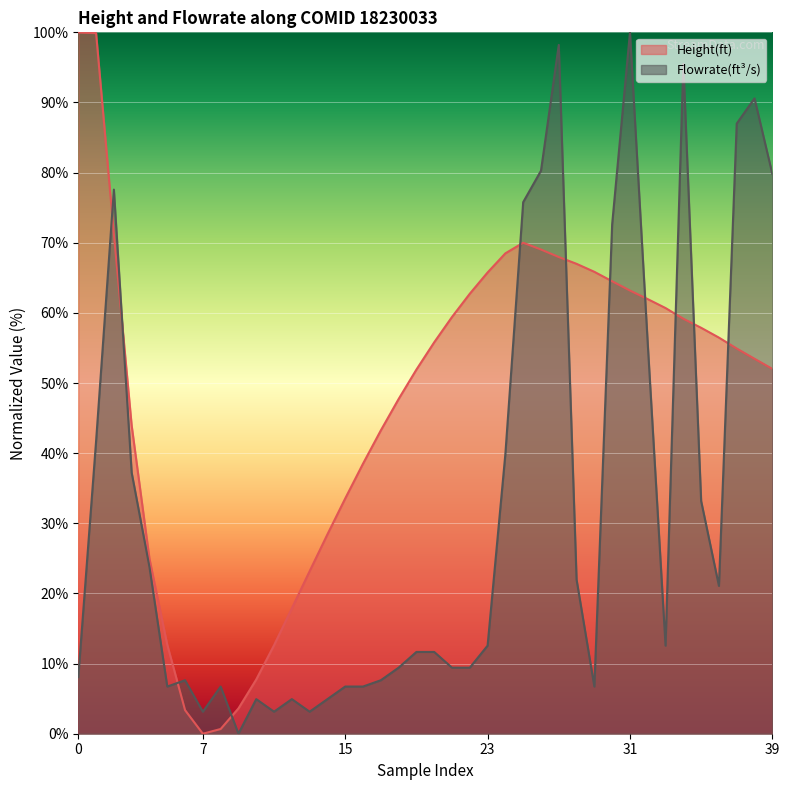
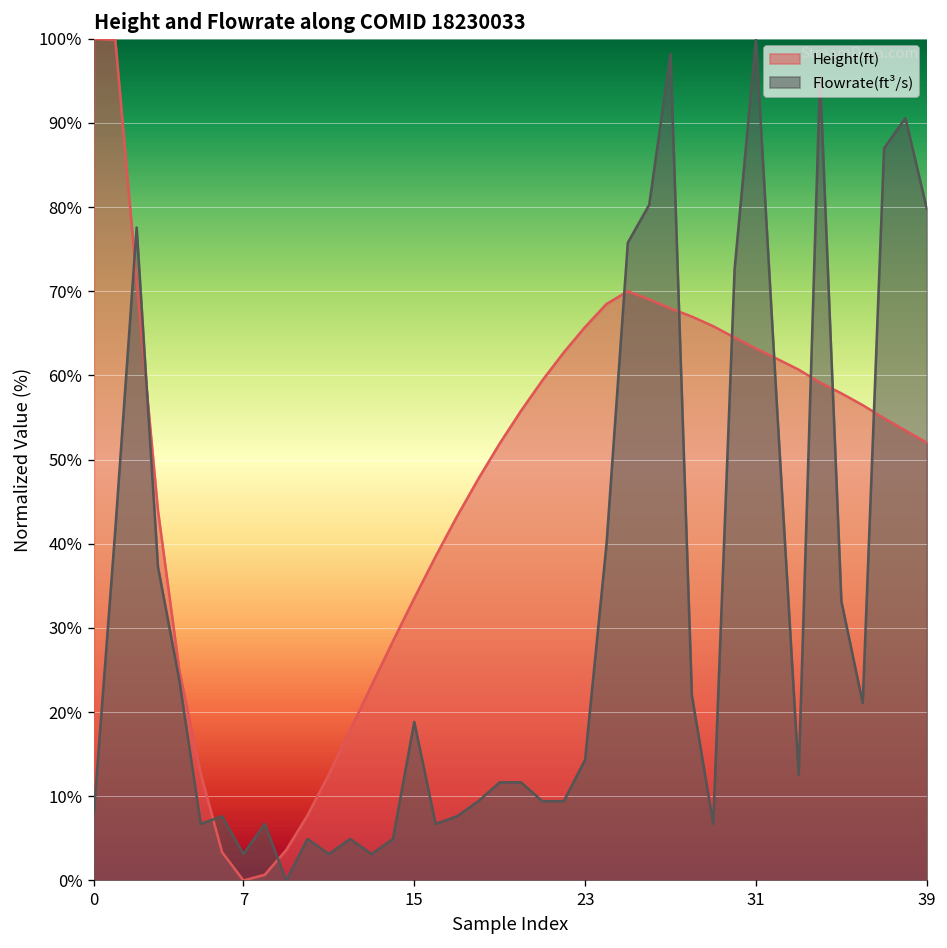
  {
    "Height(ft)": {
      "0": "100%",
      "7": "0%",
      "15": "34%",
      "23": "66%",
      "31": "63%",
      "39": "52%"
    },
    "Flowrate(ft³/s)": {
      "0": "8%",
      "7": "3%",
-     "15": "7%",
-     "23": "13%",
+     "15": "19%",
+     "23": "14%",
      "31": "100%",
      "39": "80%"
    }
  }
